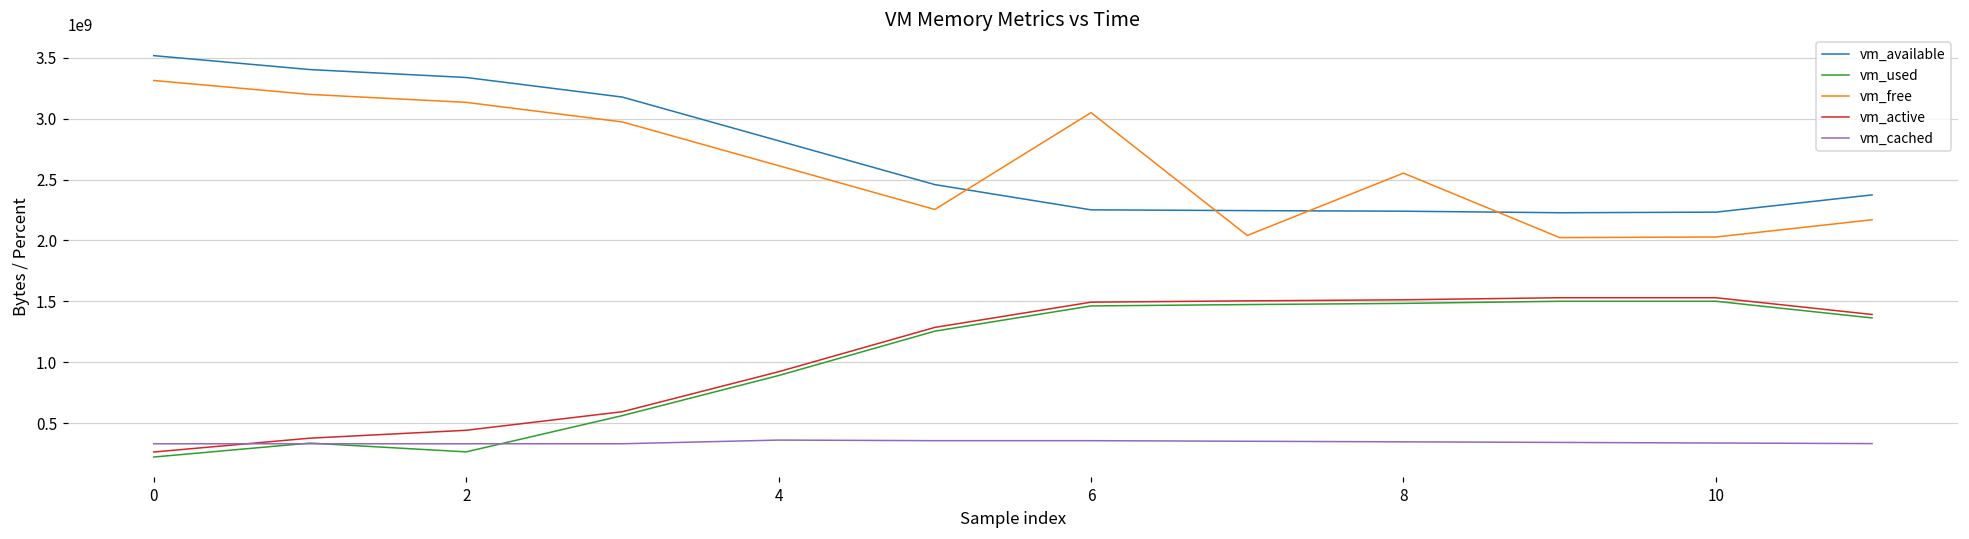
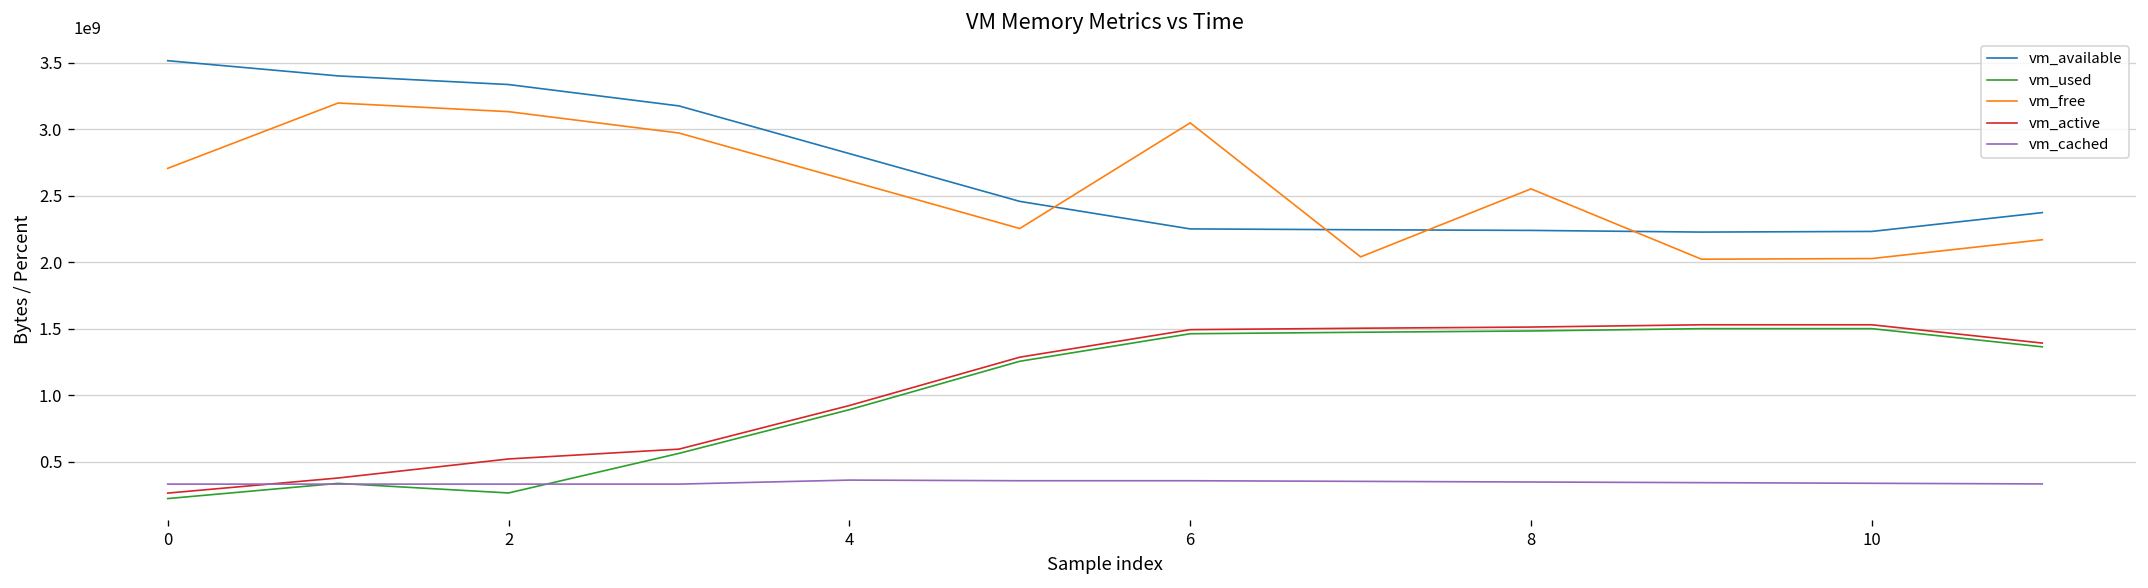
  {
    "vm_available": {
      "0": 3520000000,
      "2": 3340000000,
      "4": 2820000000,
      "6": 2250000000,
      "8": 2240000000,
      "10": 2230000000
    },
    "vm_used": {
      "0": 220000000,
      "2": 260000000,
      "4": 890000000,
      "6": 1460000000,
      "8": 1480000000,
      "10": 1500000000
    },
    "vm_free": {
-     "0": 3310000000,
+     "0": 2710000000,
      "2": 3130000000,
      "4": 2610000000,
      "6": 3050000000,
      "8": 2550000000,
      "10": 2030000000
    },
    "vm_active": {
      "0": 260000000,
-     "2": 440000000,
+     "2": 520000000,
      "4": 920000000,
      "6": 1490000000,
      "8": 1510000000,
      "10": 1530000000
    },
    "vm_cached": {
      "0": 330000000,
      "2": 330000000,
      "4": 360000000,
      "6": 360000000,
      "8": 350000000,
      "10": 340000000
    }
  }
